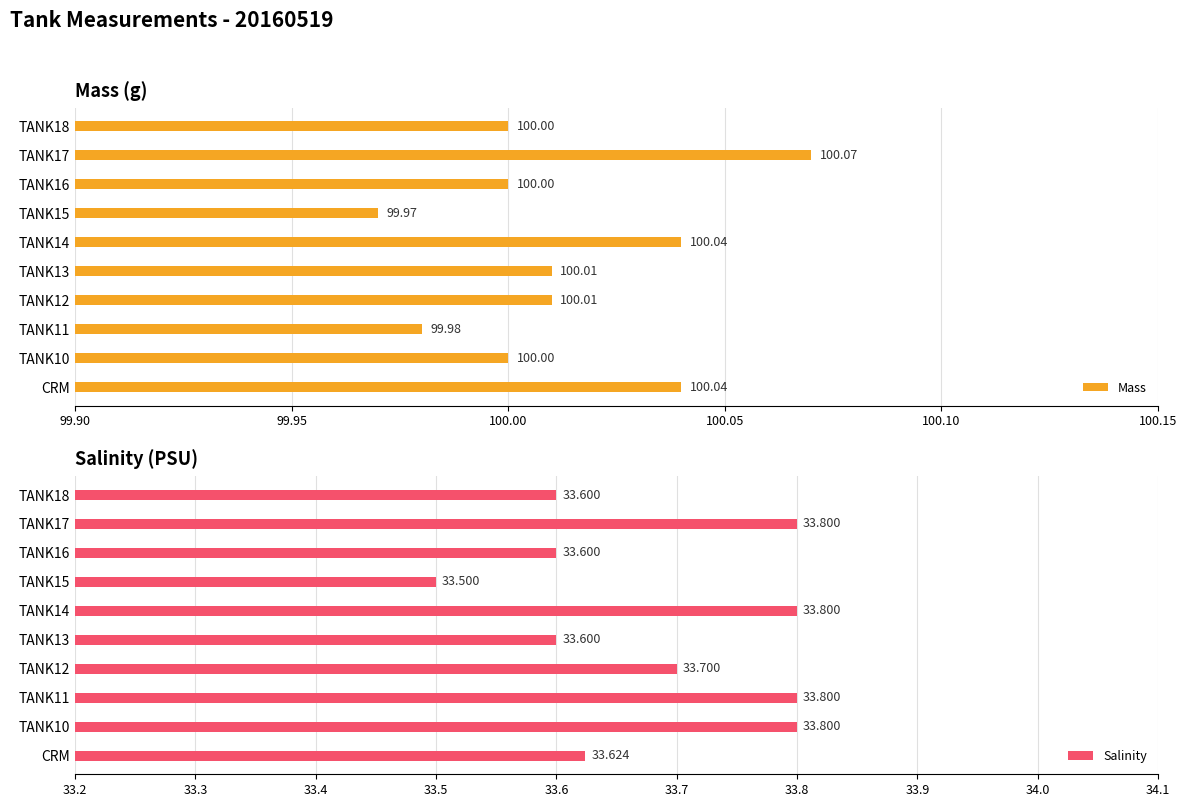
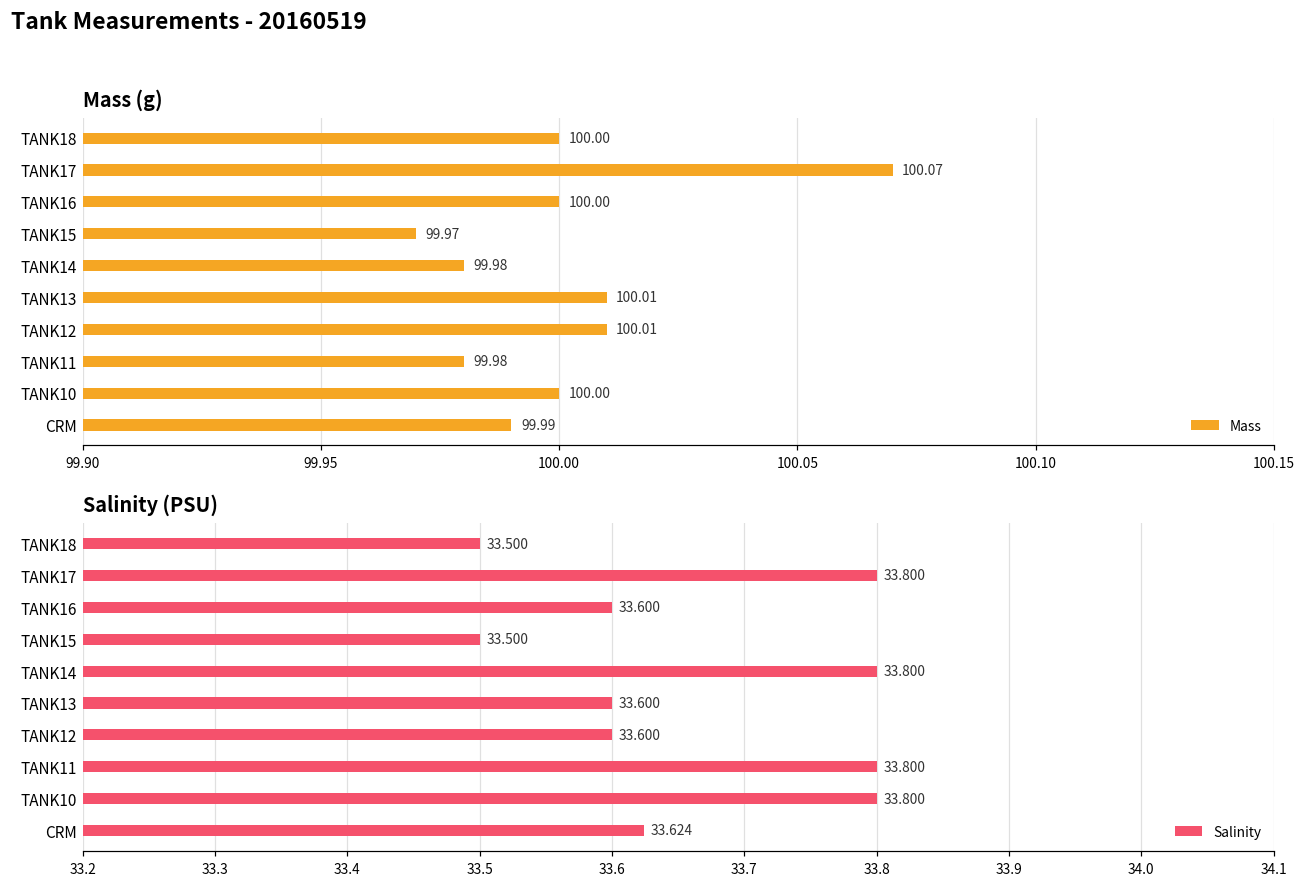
  {
    "Mass (g)": {
      "TANK18": 100.00,
      "TANK17": 100.07,
      "TANK16": 100.00,
      "TANK15": 99.97,
-     "TANK14": 100.04,
+     "TANK14": 99.98,
      "TANK13": 100.01,
      "TANK12": 100.01,
      "TANK11": 99.98,
      "TANK10": 100.00,
-     "CRM": 100.04
+     "CRM": 99.99
    },
    "Salinity (PSU)": {
-     "TANK18": 33.600,
+     "TANK18": 33.500,
      "TANK17": 33.800,
      "TANK16": 33.600,
      "TANK15": 33.500,
      "TANK14": 33.800,
      "TANK13": 33.600,
-     "TANK12": 33.700,
+     "TANK12": 33.600,
      "TANK11": 33.800,
      "TANK10": 33.800,
      "CRM": 33.624
    }
  }
